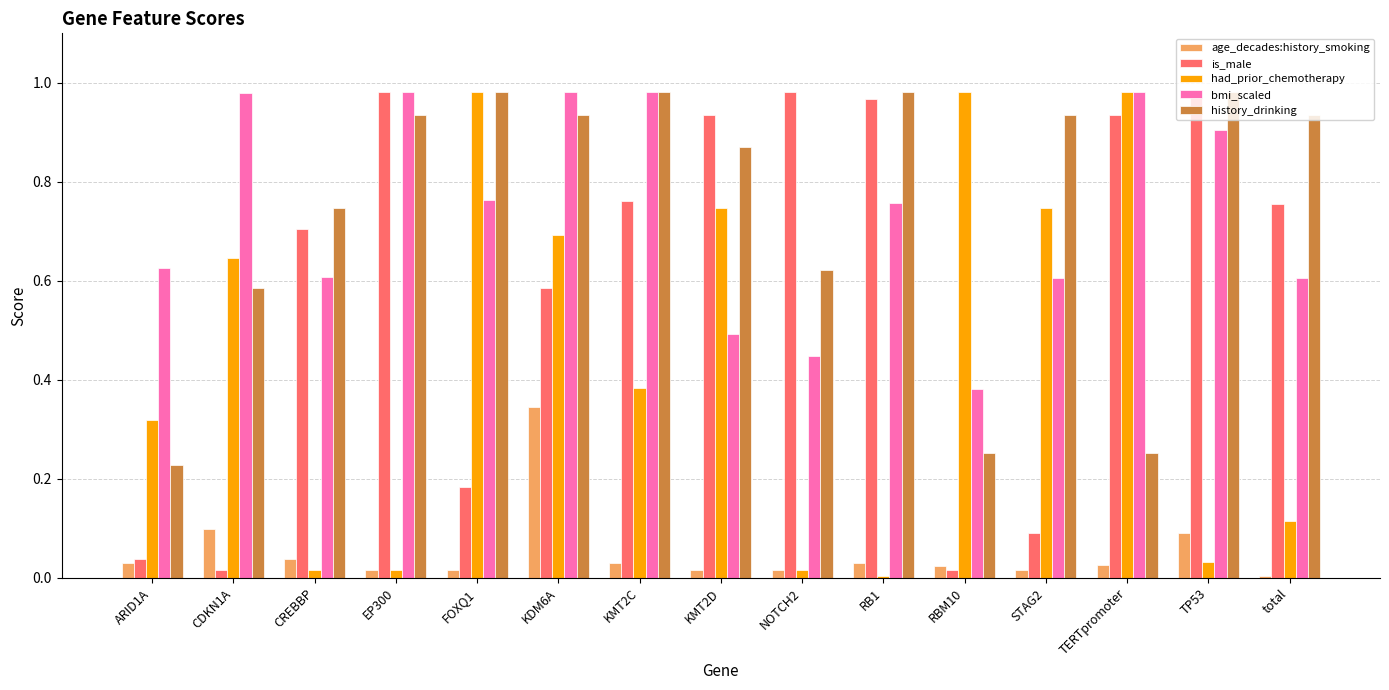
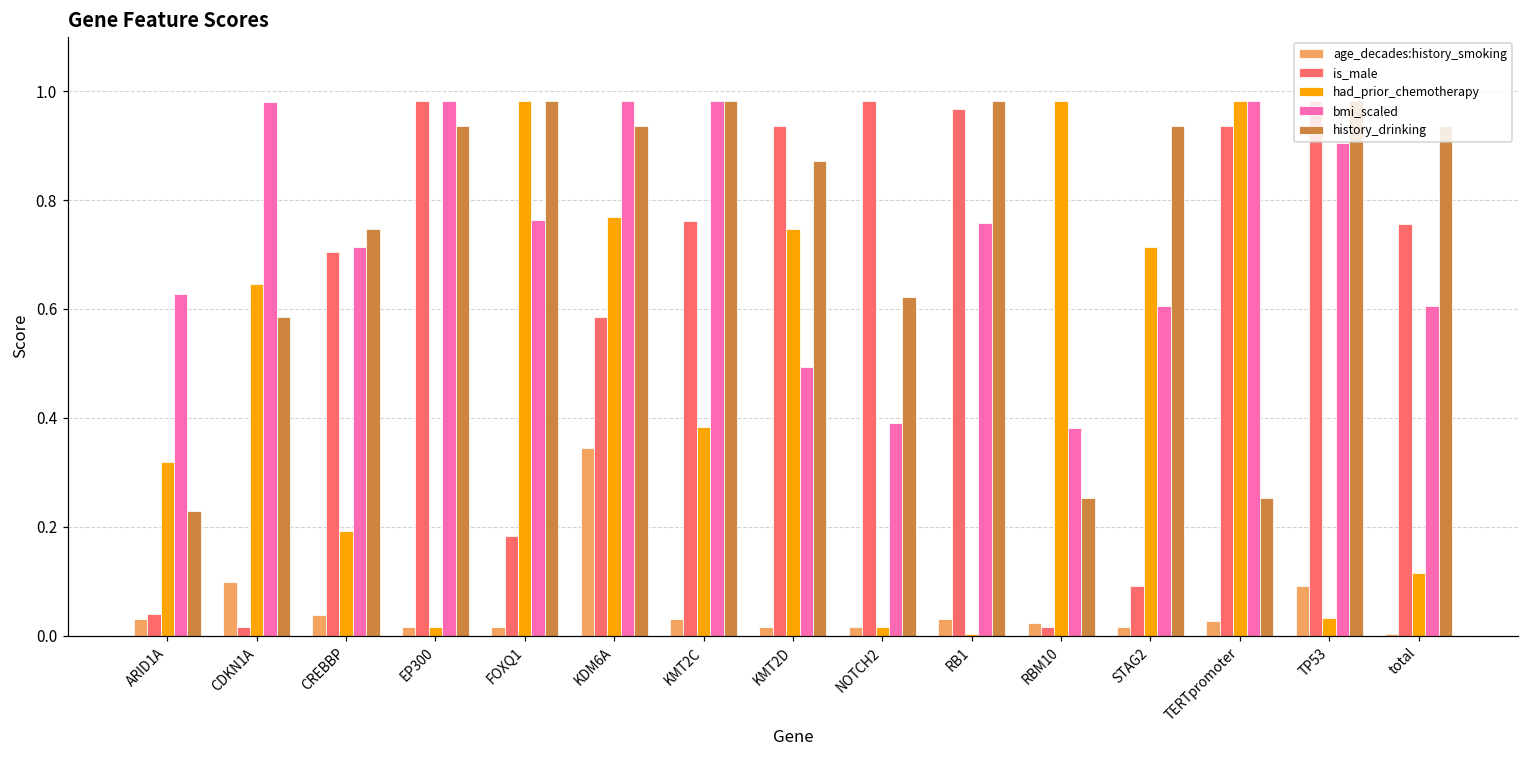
  {
    "had_prior_chemotherapy": {
      "ARID1A": 0.32,
      "CDKN1A": 0.65,
-     "CREBBP": 0.02,
+     "CREBBP": 0.19,
      "EP300": 0.02,
      "FOXQ1": 0.98,
-     "KDM6A": 0.69,
+     "KDM6A": 0.77,
      "KMT2C": 0.38,
      "KMT2D": 0.75,
      "NOTCH2": 0.02,
      "RBM10": 0.98,
-     "STAG2": 0.75,
+     "STAG2": 0.71,
      "TERTpromoter": 0.98,
      "TP53": 0.03,
      "total": 0.11
    },
    "bmi_scaled": {
      "ARID1A": 0.63,
      "CDKN1A": 0.98,
-     "CREBBP": 0.61,
+     "CREBBP": 0.71,
      "EP300": 0.98,
      "FOXQ1": 0.76,
      "KDM6A": 0.98,
      "KMT2C": 0.98,
      "KMT2D": 0.49,
-     "NOTCH2": 0.45,
+     "NOTCH2": 0.39,
      "RB1": 0.76,
      "RBM10": 0.38,
      "STAG2": 0.60,
      "TERTpromoter": 0.98,
      "TP53": 0.91,
      "total": 0.60
    }
  }
